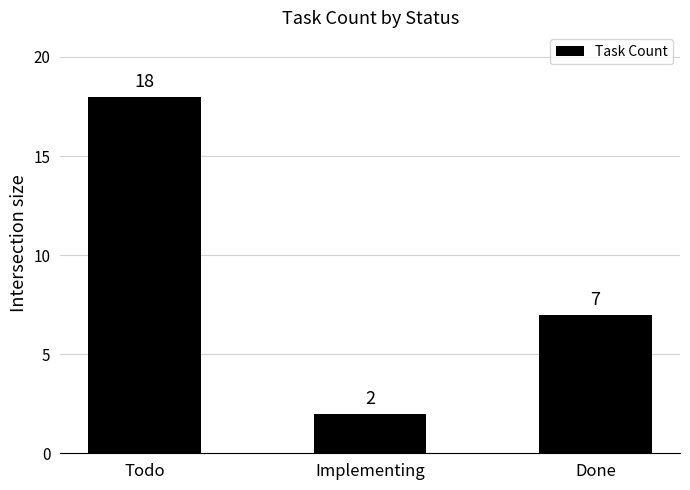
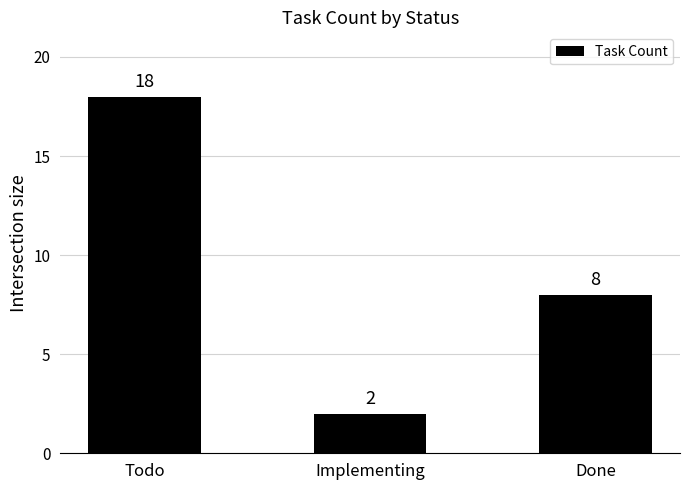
  {
    "Todo": 18,
    "Implementing": 2,
-   "Done": 7
+   "Done": 8
  }
